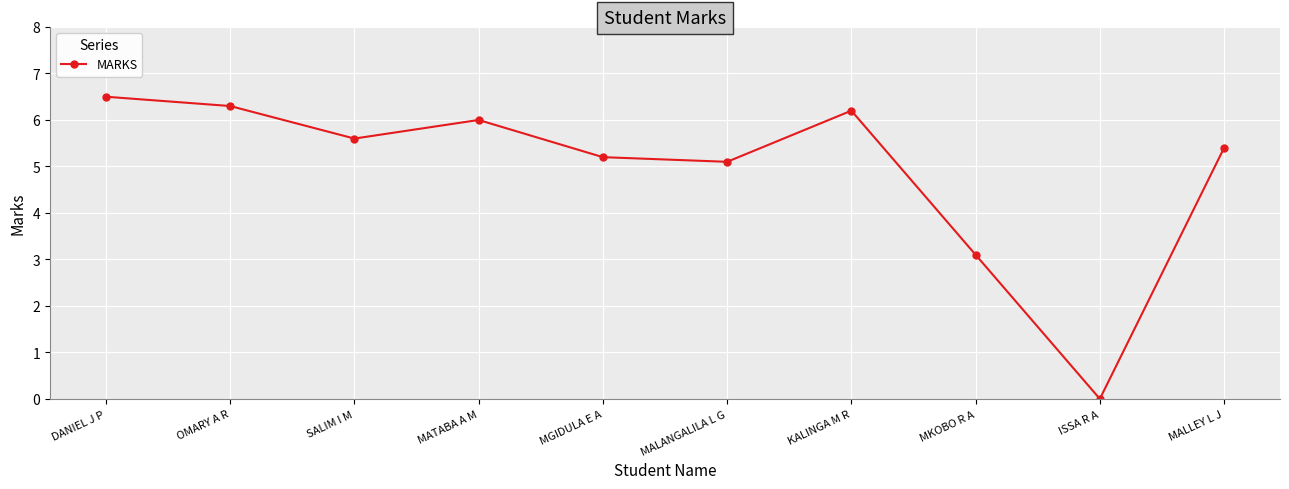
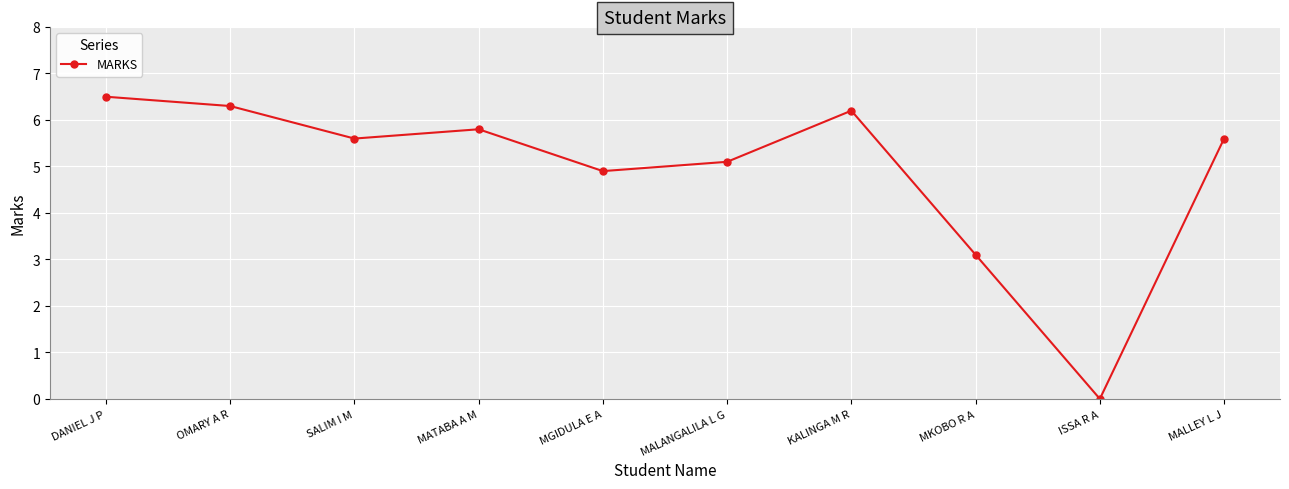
  {
    "DANIEL J P": 6.5,
    "OMARY A R": 6.3,
    "SALIM I M": 5.6,
-   "MATABA A M": 6.0,
-   "MGIDULA E A": 5.2,
+   "MATABA A M": 5.8,
+   "MGIDULA E A": 4.9,
    "MALANGALILA L G": 5.1,
    "KALINGA M R": 6.2,
    "MKOBO R A": 3.1,
    "ISSA R A": 0.0,
-   "MALLEY L J": 5.4
+   "MALLEY L J": 5.6
  }
